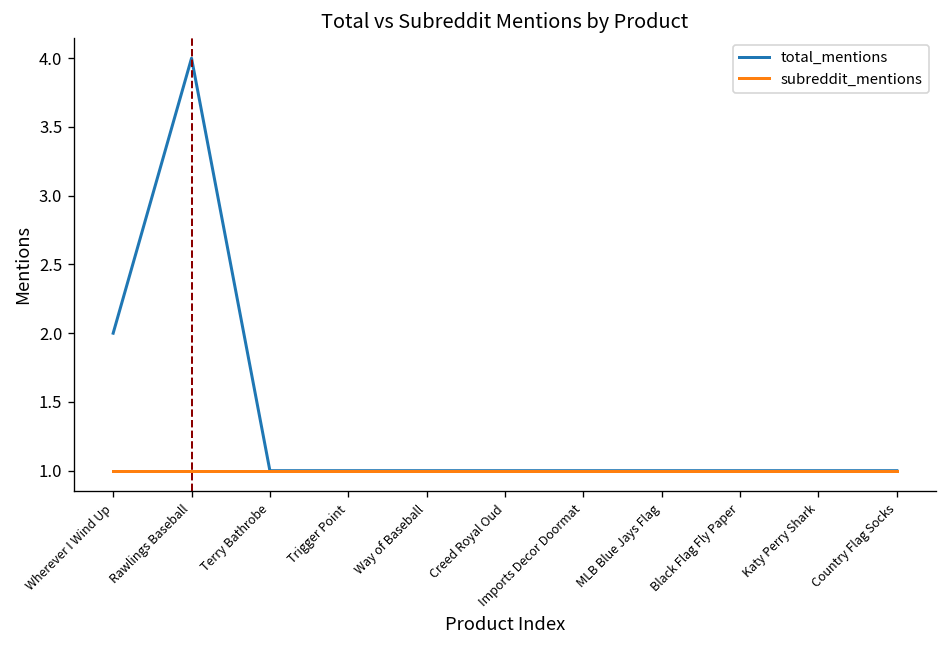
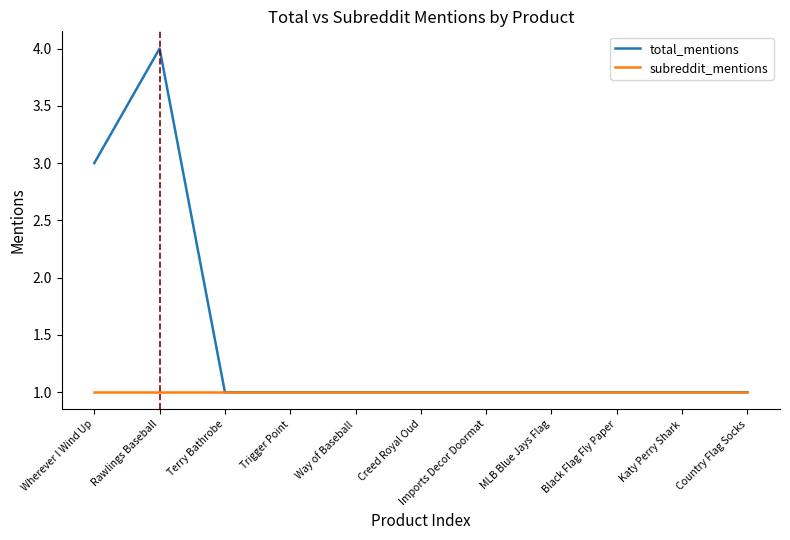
  {
    "total_mentions": {
-     "Wherever I Wind Up": 2,
+     "Wherever I Wind Up": 3,
      "Rawlings Baseball": 4
    },
    "subreddit_mentions": {
      "Wherever I Wind Up": 1,
      "Rawlings Baseball": 1
    }
  }
